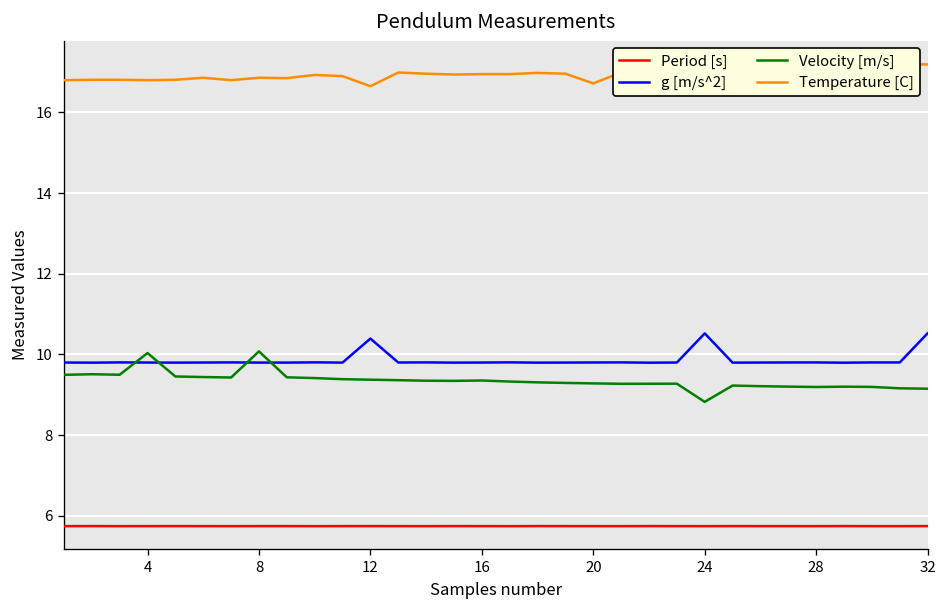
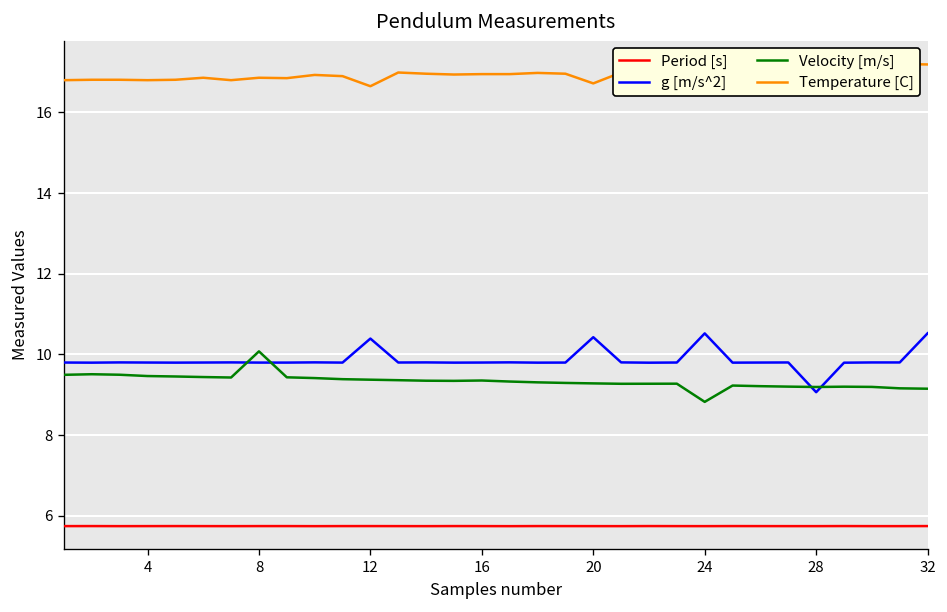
  {
    "Period [s]": {
      "4": 5.7,
      "8": 5.7,
      "12": 5.7,
      "16": 5.7,
      "20": 5.7,
      "24": 5.7,
      "28": 5.7,
      "32": 5.7
    },
    "g [m/s^2]": {
      "4": 9.8,
      "8": 9.8,
      "12": 10.4,
      "16": 9.8,
-     "20": 9.8,
+     "20": 10.4,
      "24": 10.5,
-     "28": 9.8,
+     "28": 9.1,
      "32": 10.5
    },
    "Velocity [m/s]": {
-     "4": 10.0,
+     "4": 9.5,
      "8": 10.1,
      "12": 9.4,
      "16": 9.4,
      "20": 9.3,
      "24": 8.8,
      "28": 9.2,
      "32": 9.2
    },
    "Temperature [C]": {
      "4": 16.8,
      "8": 16.9,
      "12": 16.7,
      "16": 17.0,
      "20": 16.7,
      "32": 17.2
    }
  }
